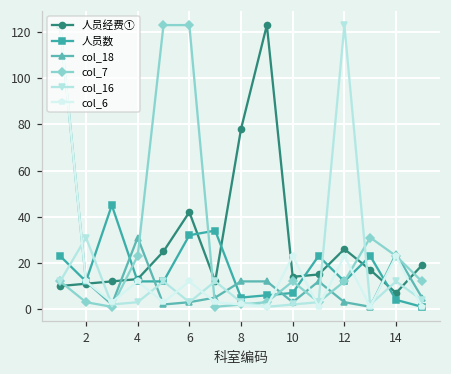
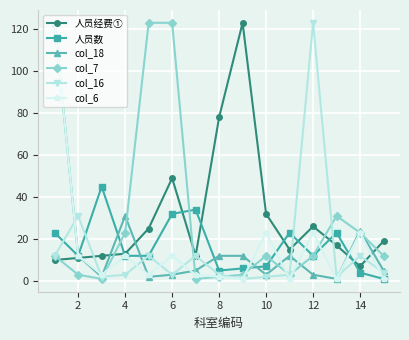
  {
    "人员经费①": {
-     "6": 42,
+     "6": 49,
      "8": 78,
-     "10": 14,
+     "10": 32,
      "12": 26,
      "14": 7
    }
  }
